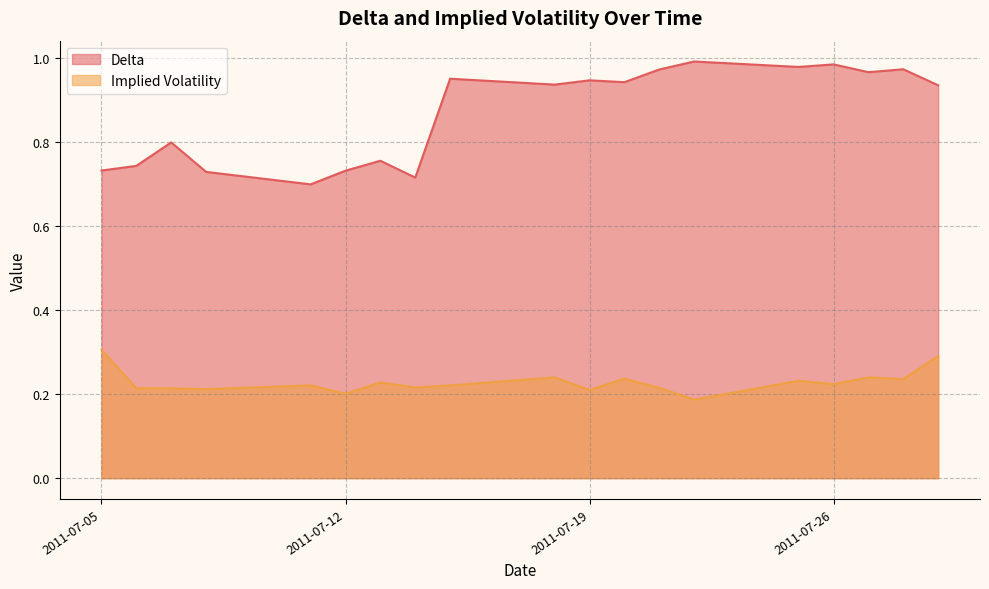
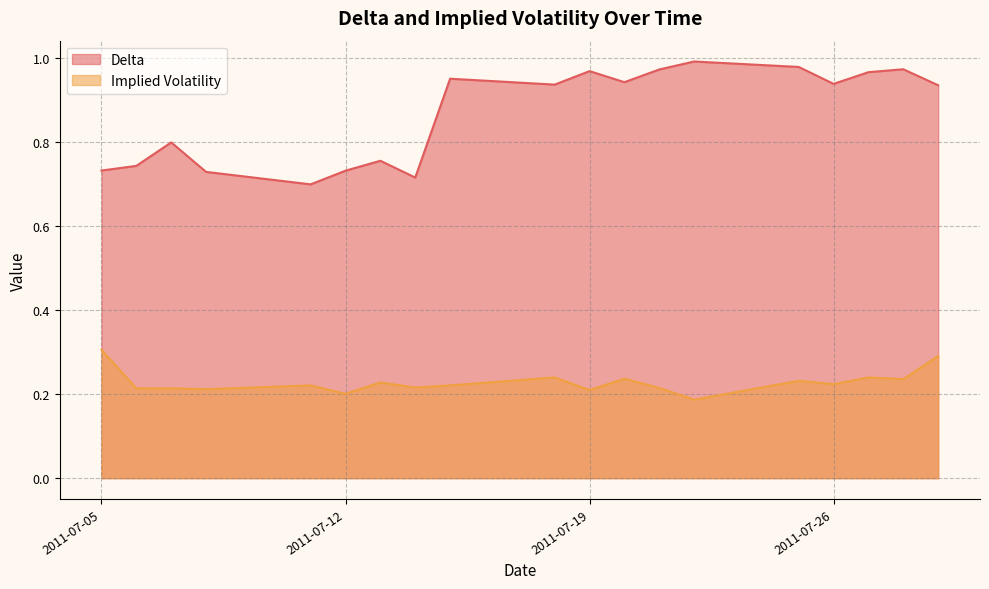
  {
    "Delta": {
      "2011-07-05": 0.73,
      "2011-07-12": 0.73,
-     "2011-07-19": 0.95,
-     "2011-07-26": 0.99
+     "2011-07-19": 0.97,
+     "2011-07-26": 0.94
    },
    "Implied Volatility": {
      "2011-07-05": 0.31,
      "2011-07-12": 0.20,
      "2011-07-19": 0.21,
      "2011-07-26": 0.22
    }
  }
